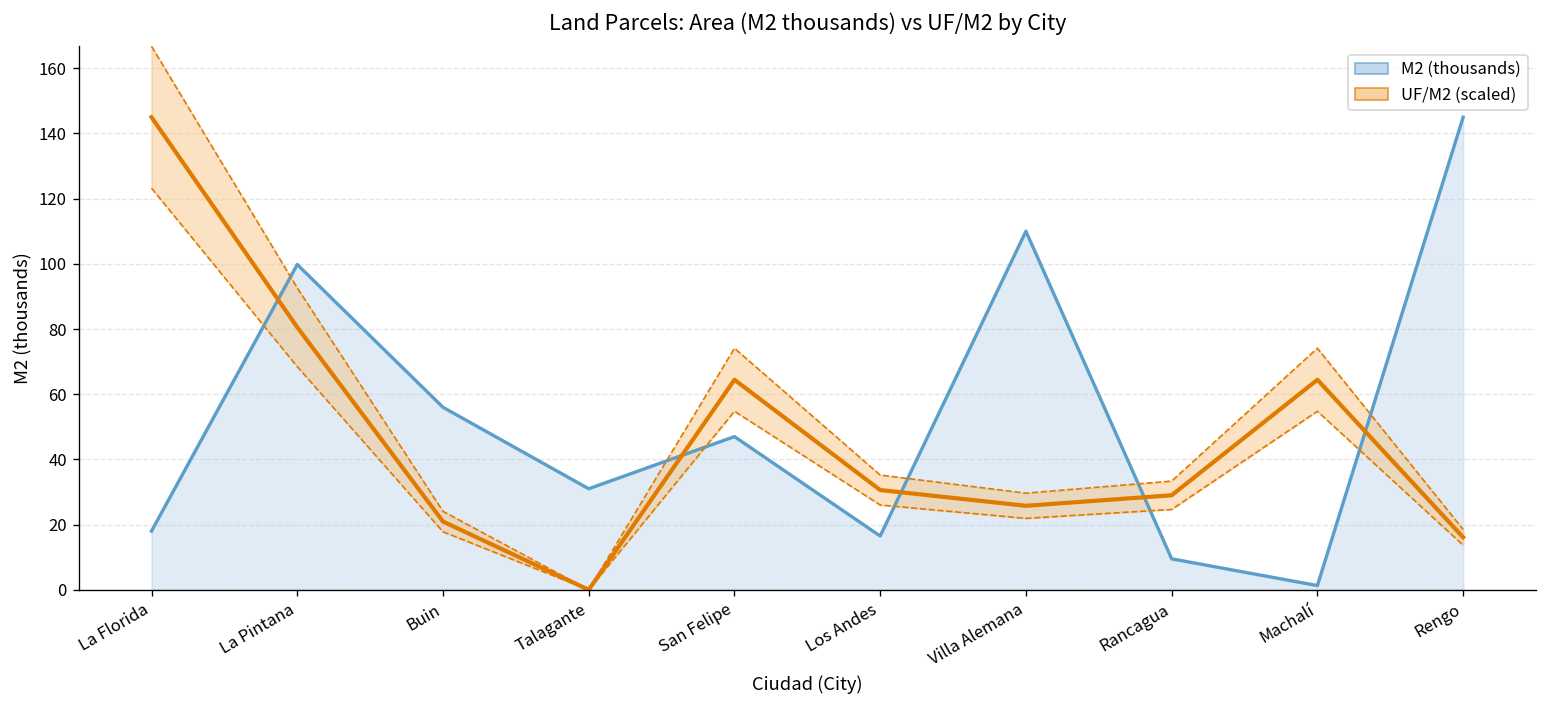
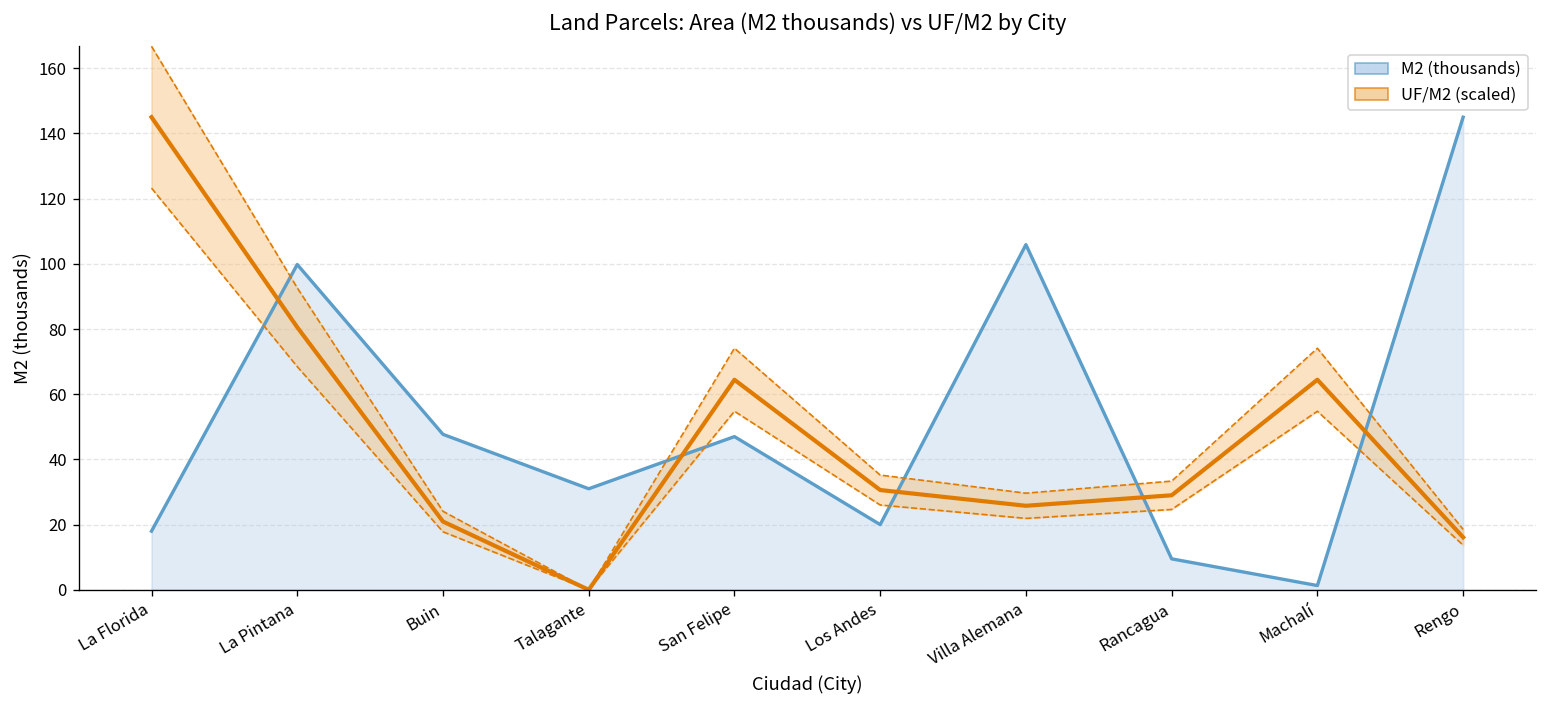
  {
    "M2 (thousands)": {
      "La Florida": 18,
      "La Pintana": 100,
-     "Buin": 56,
+     "Buin": 48,
      "Talagante": 31,
      "San Felipe": 47,
-     "Los Andes": 17,
-     "Villa Alemana": 110,
+     "Los Andes": 20,
+     "Villa Alemana": 106,
      "Rancagua": 10,
      "Machalí": 1,
      "Rengo": 145
    }
  }
